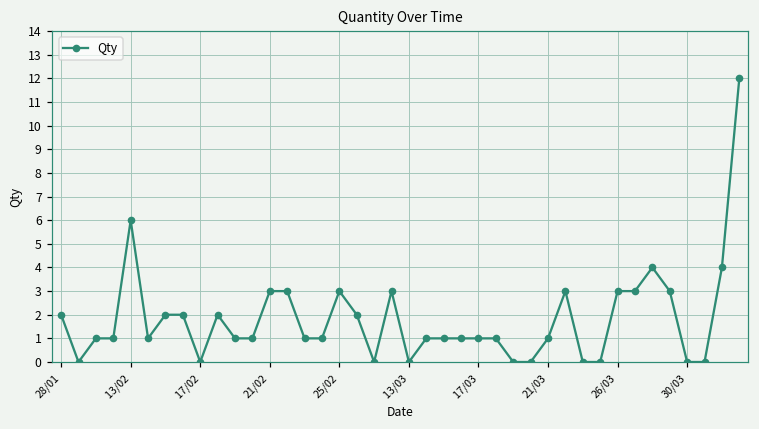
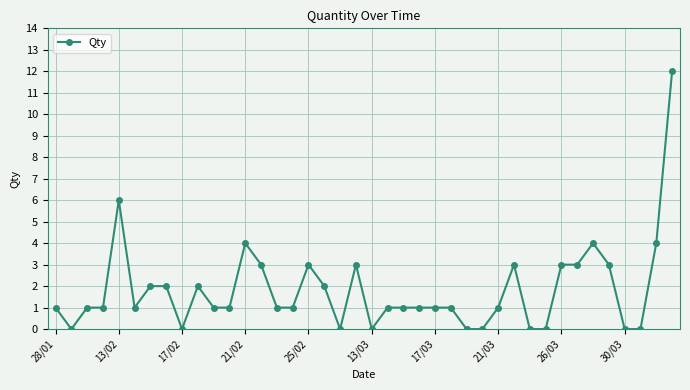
  {
-   "28/01": 2,
+   "28/01": 1,
    "13/02": 6,
    "17/02": 0,
-   "21/02": 3,
+   "21/02": 4,
    "25/02": 3,
    "13/03": 0,
    "17/03": 1,
    "21/03": 1,
    "26/03": 3,
    "30/03": 0
  }
